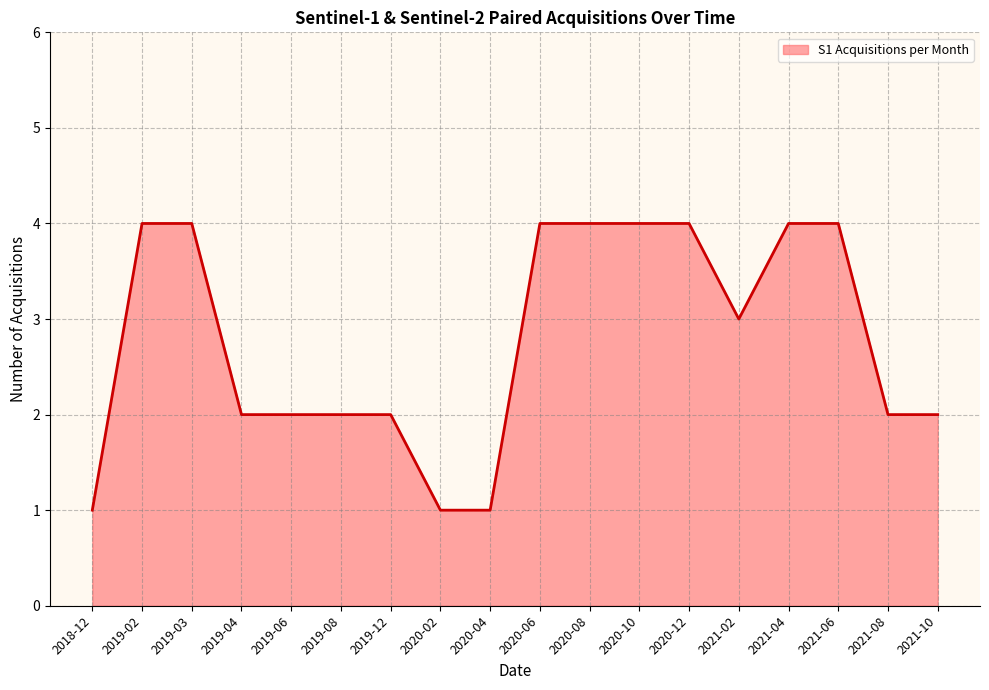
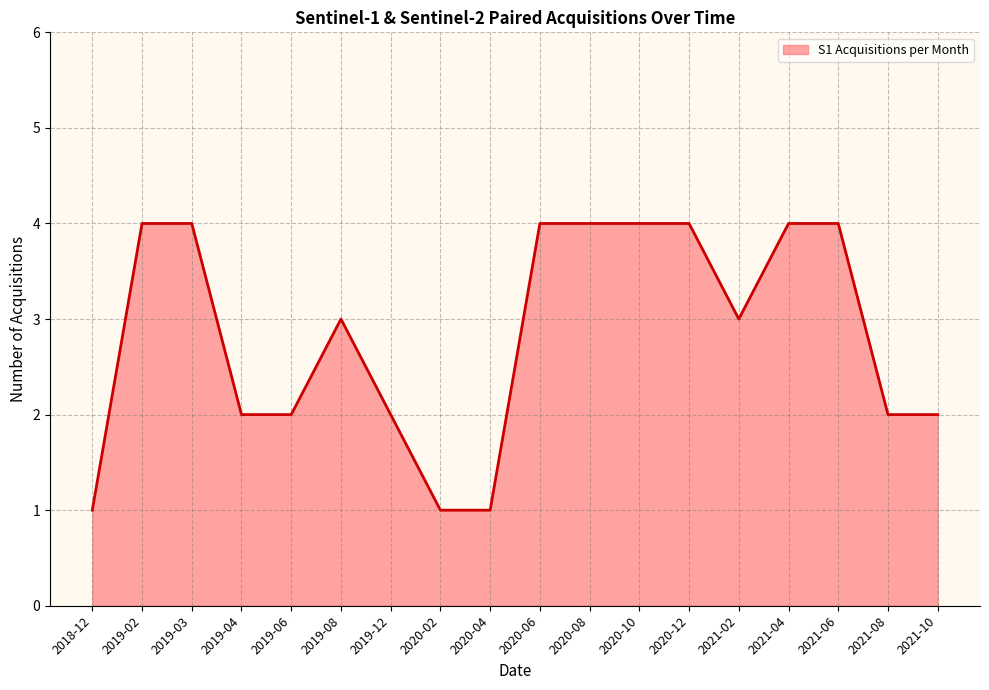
  {
    "2018-12": 1,
    "2019-02": 4,
    "2019-03": 4,
    "2019-04": 2,
    "2019-06": 2,
-   "2019-08": 2,
+   "2019-08": 3,
    "2019-12": 2,
    "2020-02": 1,
    "2020-04": 1,
    "2020-06": 4,
    "2020-08": 4,
    "2020-10": 4,
    "2020-12": 4,
    "2021-02": 3,
    "2021-04": 4,
    "2021-06": 4,
    "2021-08": 2,
    "2021-10": 2
  }
